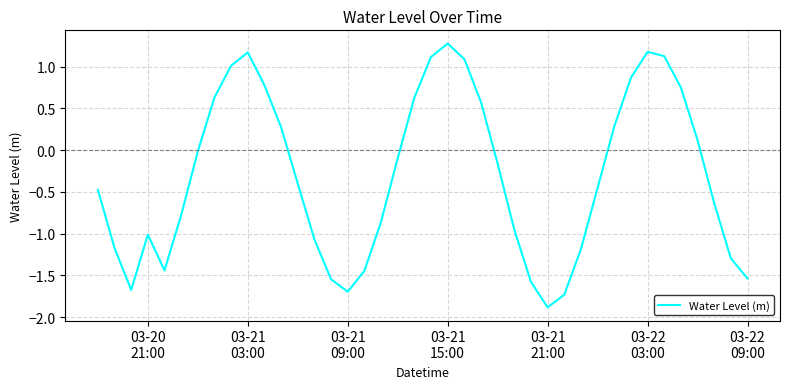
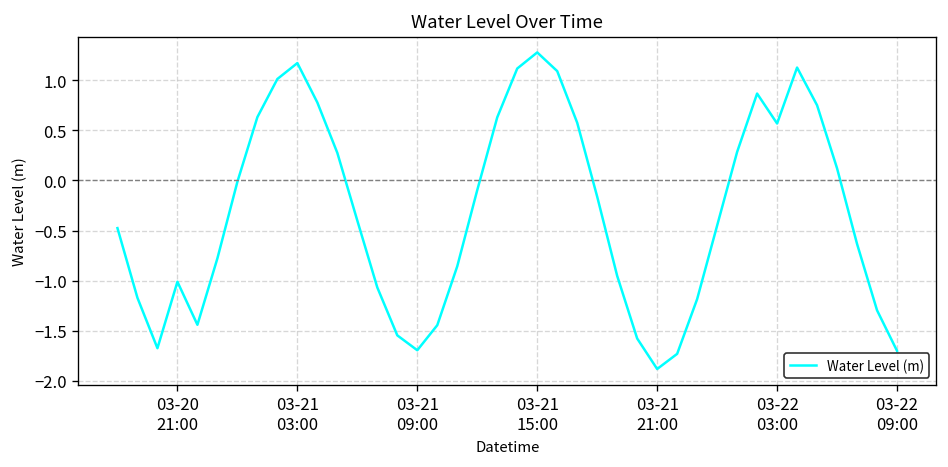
  {
    "03-20 21:00": -1.0,
    "03-21 03:00": 1.2,
    "03-21 09:00": -1.7,
    "03-21 15:00": 1.3,
    "03-21 21:00": -1.9,
-   "03-22 03:00": 1.2,
-   "03-22 09:00": -1.5
+   "03-22 03:00": 0.6,
+   "03-22 09:00": -1.7
  }
